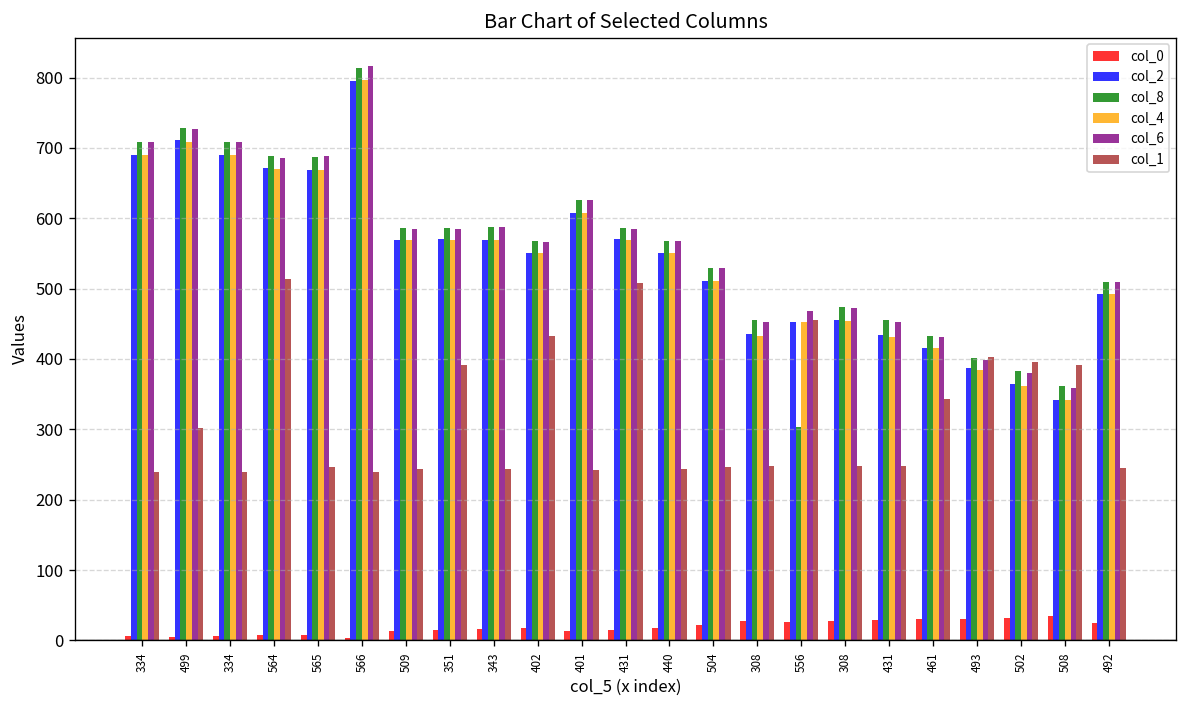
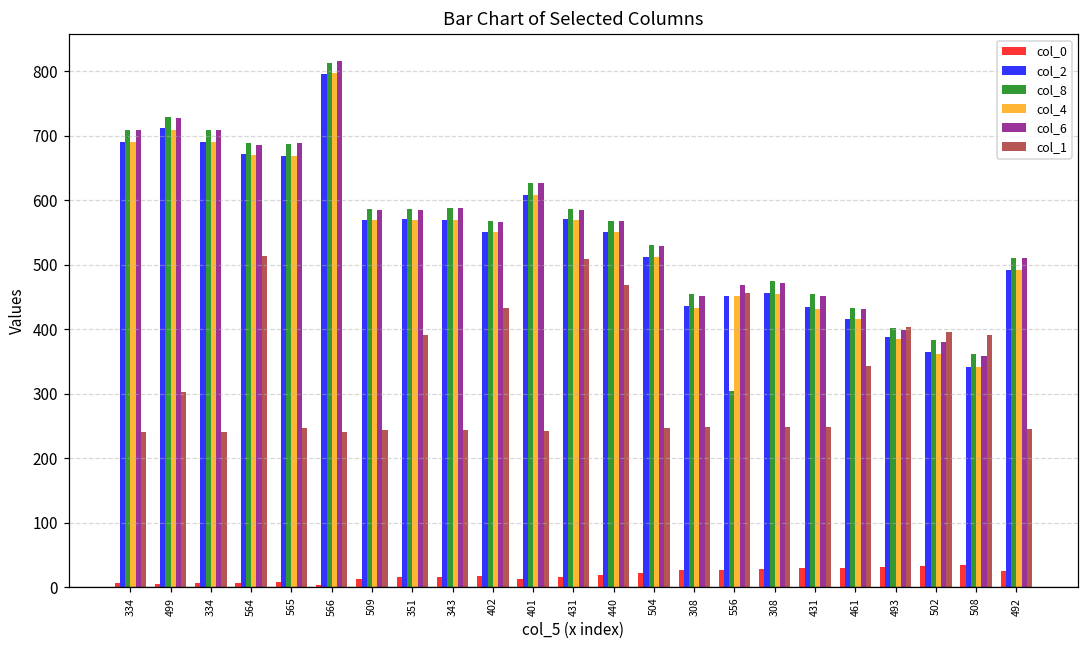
  {
    "col_0": {
      "499": 10,
      "564": 10,
      "565": 10,
      "509": 10,
      "351": 20,
      "343": 20,
      "402": 20,
      "401": 10,
      "440": 20,
      "504": 20,
      "556": 30,
      "461": 30,
      "493": 30,
      "502": 30,
      "508": 30,
      "492": 30
    },
    "col_2": {
      "499": 710,
      "564": 670,
      "565": 670,
      "566": 800,
      "509": 570,
      "351": 570,
      "343": 570,
      "402": 550,
      "401": 610,
      "440": 550,
      "504": 510,
      "556": 450,
      "461": 420,
      "493": 390,
      "502": 370,
      "508": 340,
      "492": 490
    },
    "col_8": {
      "499": 730,
      "564": 690,
      "565": 690,
      "566": 810,
      "509": 590,
      "351": 590,
      "343": 590,
      "402": 570,
      "401": 630,
      "440": 570,
      "504": 530,
      "556": 300,
      "461": 430,
      "493": 400,
      "502": 380,
      "508": 360,
      "492": 510
    },
    "col_4": {
      "499": 710,
      "564": 670,
      "565": 670,
      "566": 800,
      "509": 570,
      "351": 570,
      "343": 570,
      "402": 550,
      "401": 610,
      "440": 550,
      "504": 510,
      "556": 450,
      "461": 420,
      "493": 380,
      "502": 360,
      "508": 340,
      "492": 490
    },
    "col_6": {
      "499": 730,
      "564": 690,
      "565": 690,
      "566": 820,
      "509": 590,
      "351": 590,
      "343": 590,
      "402": 570,
      "401": 630,
      "440": 570,
      "504": 530,
      "556": 470,
      "461": 430,
      "493": 400,
      "502": 380,
      "508": 360,
      "492": 510
    },
    "col_1": {
      "499": 300,
      "564": 510,
      "565": 250,
      "566": 240,
      "509": 240,
      "351": 390,
      "343": 240,
      "402": 430,
      "401": 240,
-     "440": 240,
+     "440": 470,
      "504": 250,
      "556": 460,
      "461": 340,
      "493": 400,
      "502": 400,
      "508": 390,
      "492": 250
    }
  }
